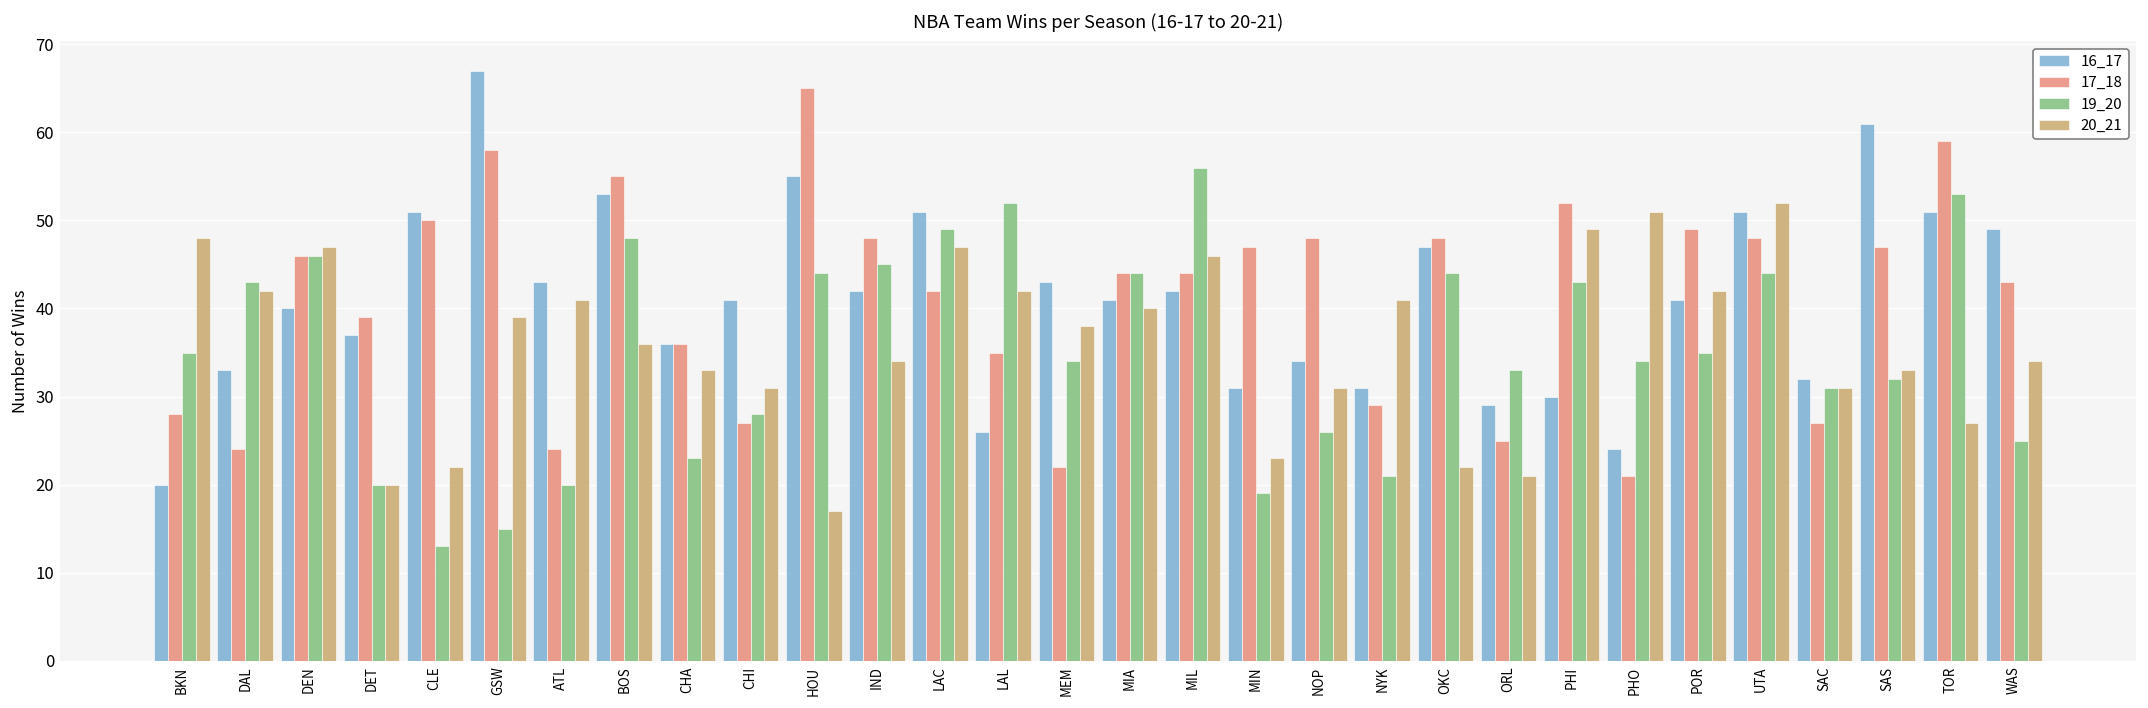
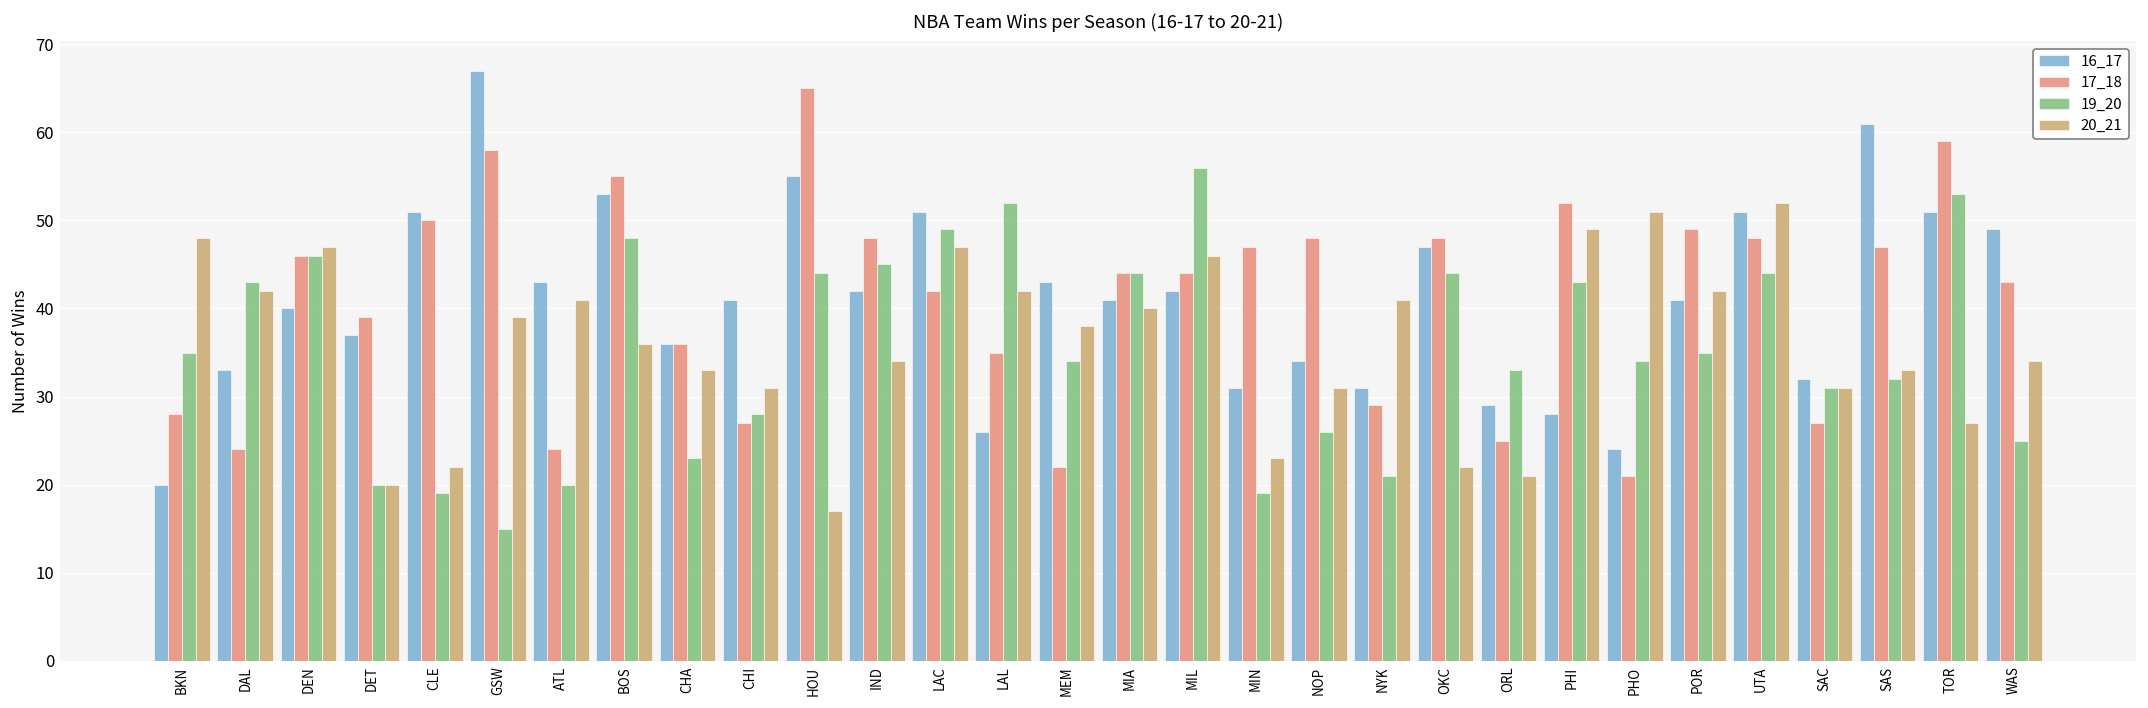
  {
    "16_17": {
      "BKN": 20,
      "DAL": 33,
      "DEN": 40,
      "DET": 37,
      "CLE": 51,
      "GSW": 67,
      "ATL": 43,
      "BOS": 53,
      "CHA": 36,
      "CHI": 41,
      "HOU": 55,
      "IND": 42,
      "LAC": 51,
      "LAL": 26,
      "MEM": 43,
      "MIA": 41,
      "MIL": 42,
      "MIN": 31,
      "NOP": 34,
      "NYK": 31,
      "OKC": 47,
      "ORL": 29,
-     "PHI": 30,
+     "PHI": 28,
      "PHO": 24,
      "POR": 41,
      "UTA": 51,
      "SAC": 32,
      "SAS": 61,
      "TOR": 51,
      "WAS": 49
    },
    "19_20": {
      "BKN": 35,
      "DAL": 43,
      "DEN": 46,
      "DET": 20,
-     "CLE": 13,
+     "CLE": 19,
      "GSW": 15,
      "ATL": 20,
      "BOS": 48,
      "CHA": 23,
      "CHI": 28,
      "HOU": 44,
      "IND": 45,
      "LAC": 49,
      "LAL": 52,
      "MEM": 34,
      "MIA": 44,
      "MIL": 56,
      "MIN": 19,
      "NOP": 26,
      "NYK": 21,
      "OKC": 44,
      "ORL": 33,
      "PHI": 43,
      "PHO": 34,
      "POR": 35,
      "UTA": 44,
      "SAC": 31,
      "SAS": 32,
      "TOR": 53,
      "WAS": 25
    }
  }
